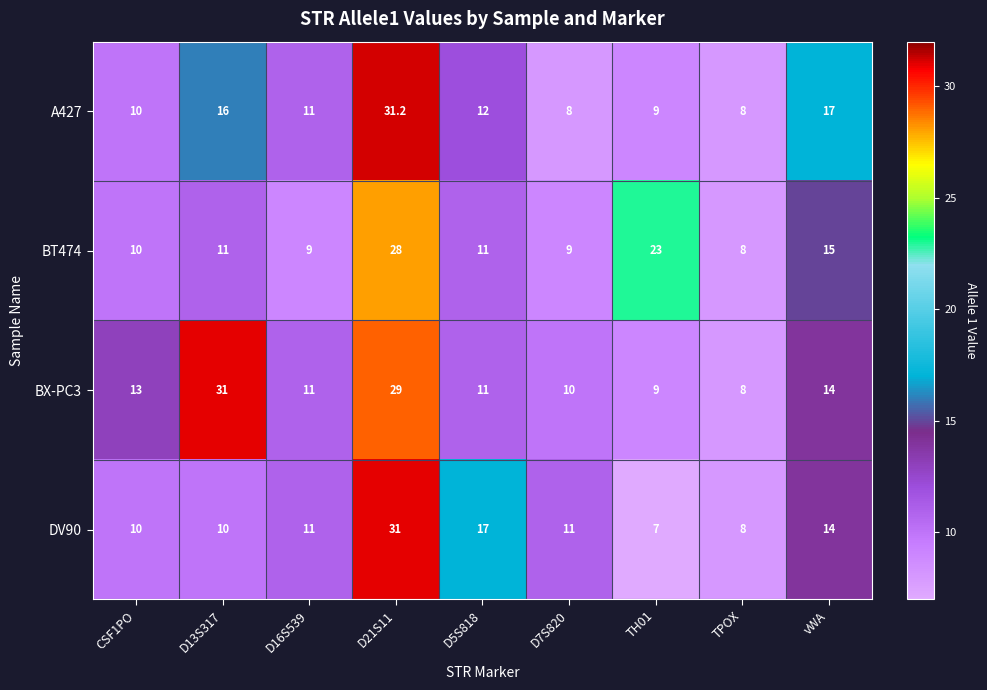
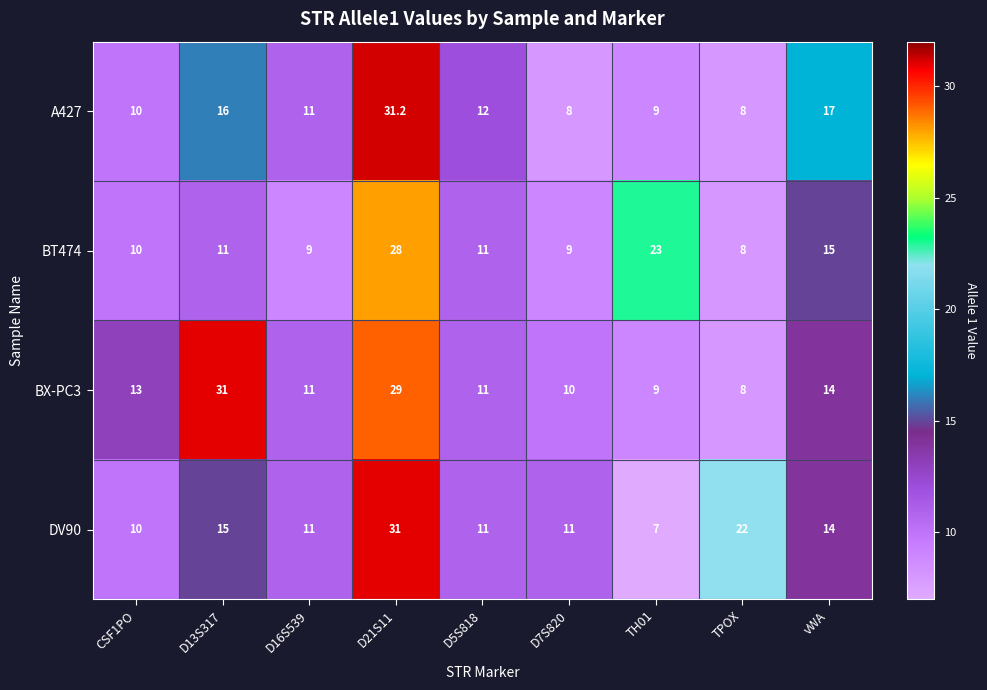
  {
    "A427": {
      "CSF1PO": 10,
      "D13S317": 16,
      "D16S539": 11,
      "D21S11": 31.2,
      "D5S818": 12,
      "D7S820": 8,
      "TH01": 9,
      "TPOX": 8,
      "vWA": 17
    },
    "BT474": {
      "CSF1PO": 10,
      "D13S317": 11,
      "D16S539": 9,
      "D21S11": 28,
      "D5S818": 11,
      "D7S820": 9,
      "TH01": 23,
      "TPOX": 8,
      "vWA": 15
    },
    "BX-PC3": {
      "CSF1PO": 13,
      "D13S317": 31,
      "D16S539": 11,
      "D21S11": 29,
      "D5S818": 11,
      "D7S820": 10,
      "TH01": 9,
      "TPOX": 8,
      "vWA": 14
    },
    "DV90": {
      "CSF1PO": 10,
-     "D13S317": 10,
+     "D13S317": 15,
      "D16S539": 11,
      "D21S11": 31,
-     "D5S818": 17,
+     "D5S818": 11,
      "D7S820": 11,
      "TH01": 7,
-     "TPOX": 8,
+     "TPOX": 22,
      "vWA": 14
    }
  }
